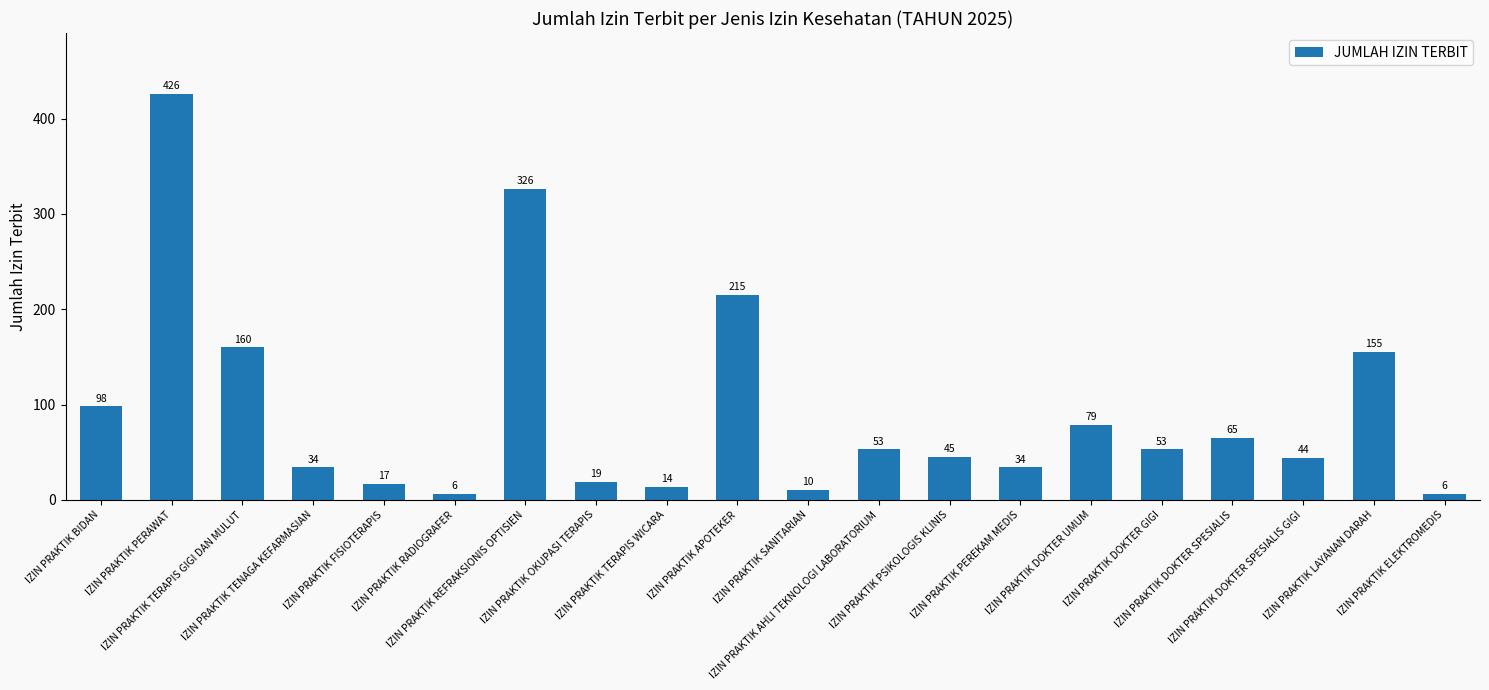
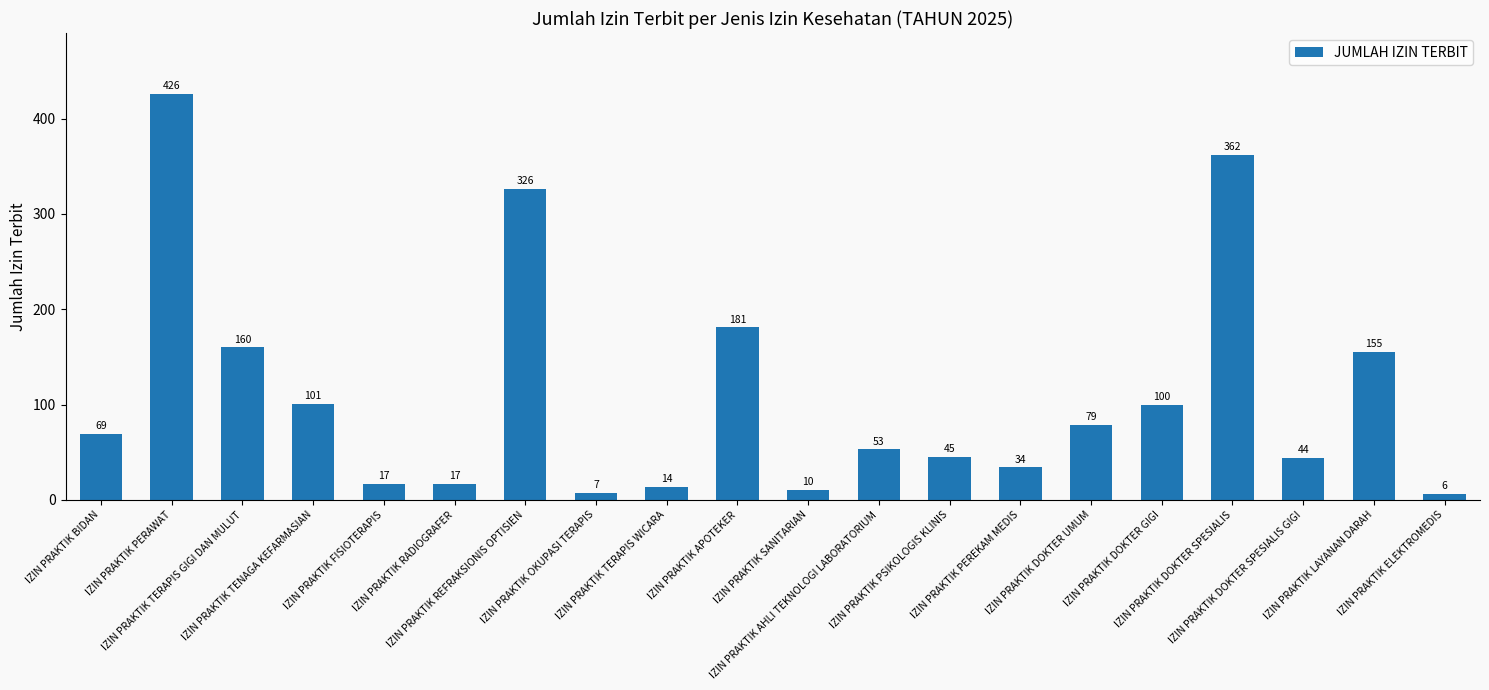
  {
-   "IZIN PRAKTIK BIDAN": 98,
+   "IZIN PRAKTIK BIDAN": 69,
    "IZIN PRAKTIK PERAWAT": 426,
    "IZIN PRAKTIK TERAPIS GIGI DAN MULUT": 160,
-   "IZIN PRAKTIK TENAGA KEFARMASIAN": 34,
+   "IZIN PRAKTIK TENAGA KEFARMASIAN": 101,
    "IZIN PRAKTIK FISIOTERAPIS": 17,
-   "IZIN PRAKTIK RADIOGRAFER": 6,
+   "IZIN PRAKTIK RADIOGRAFER": 17,
    "IZIN PRAKTIK REFRAKSIONIS OPTISIEN": 326,
-   "IZIN PRAKTIK OKUPASI TERAPIS": 19,
+   "IZIN PRAKTIK OKUPASI TERAPIS": 7,
    "IZIN PRAKTIK TERAPIS WICARA": 14,
-   "IZIN PRAKTIK APOTEKER": 215,
+   "IZIN PRAKTIK APOTEKER": 181,
    "IZIN PRAKTIK SANITARIAN": 10,
    "IZIN PRAKTIK AHLI TEKNOLOGI LABORATORIUM": 53,
    "IZIN PRAKTIK PSIKOLOGIS KLINIS": 45,
    "IZIN PRAKTIK PEREKAM MEDIS": 34,
    "IZIN PRAKTIK DOKTER UMUM": 79,
-   "IZIN PRAKTIK DOKTER GIGI": 53,
-   "IZIN PRAKTIK DOKTER SPESIALIS": 65,
+   "IZIN PRAKTIK DOKTER GIGI": 100,
+   "IZIN PRAKTIK DOKTER SPESIALIS": 362,
    "IZIN PRAKTIK DOKTER SPESIALIS GIGI": 44,
    "IZIN PRAKTIK LAYANAN DARAH": 155,
    "IZIN PRAKTIK ELEKTROMEDIS": 6
  }
